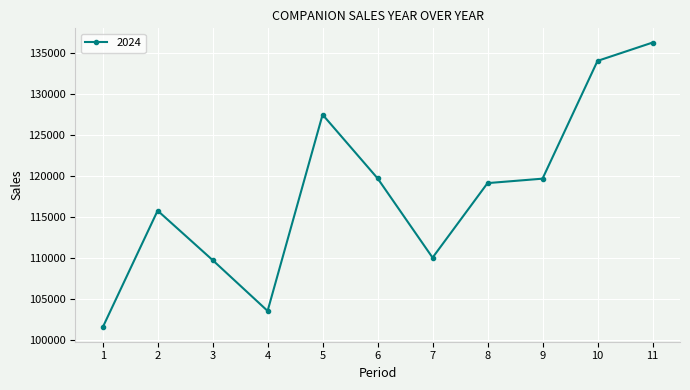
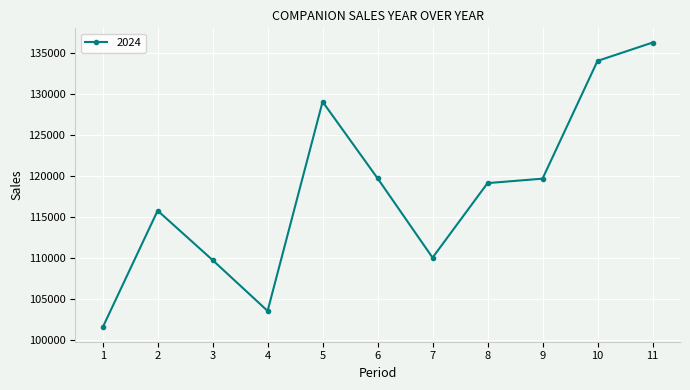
  {
    "1": 102000,
    "2": 116000,
    "3": 110000,
    "4": 104000,
-   "5": 127000,
+   "5": 129000,
    "6": 120000,
    "7": 110000,
    "8": 119000,
    "9": 120000,
    "10": 134000,
    "11": 136000
  }
